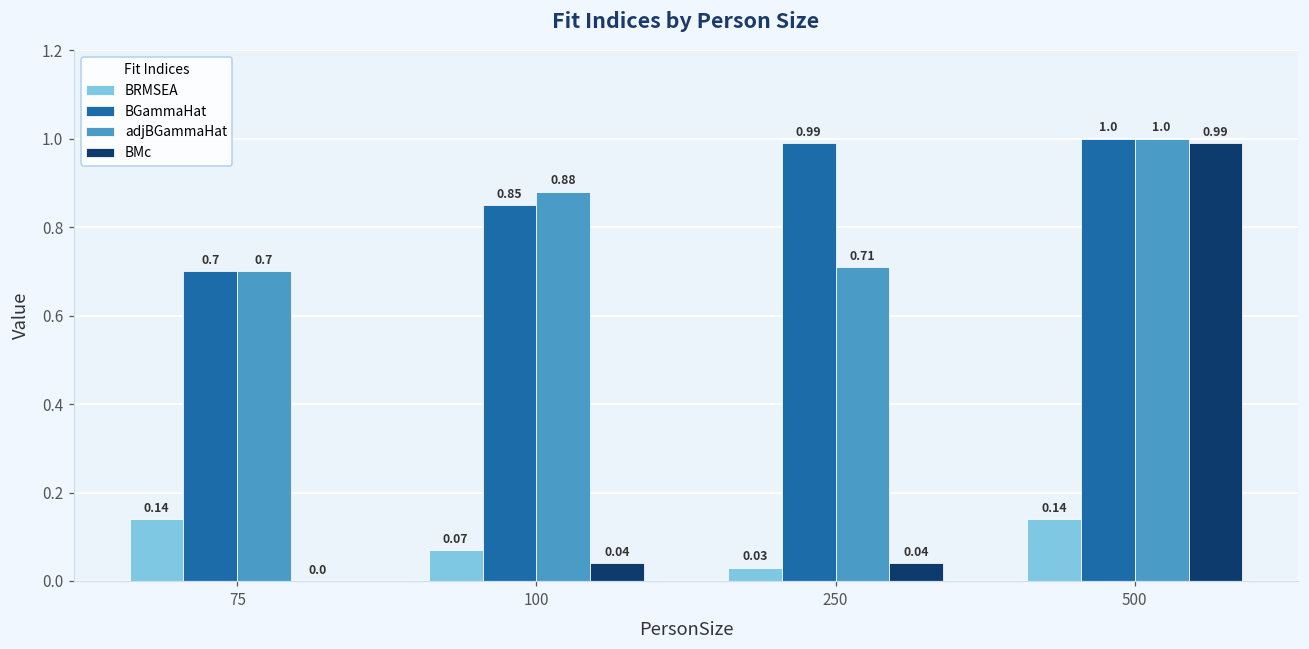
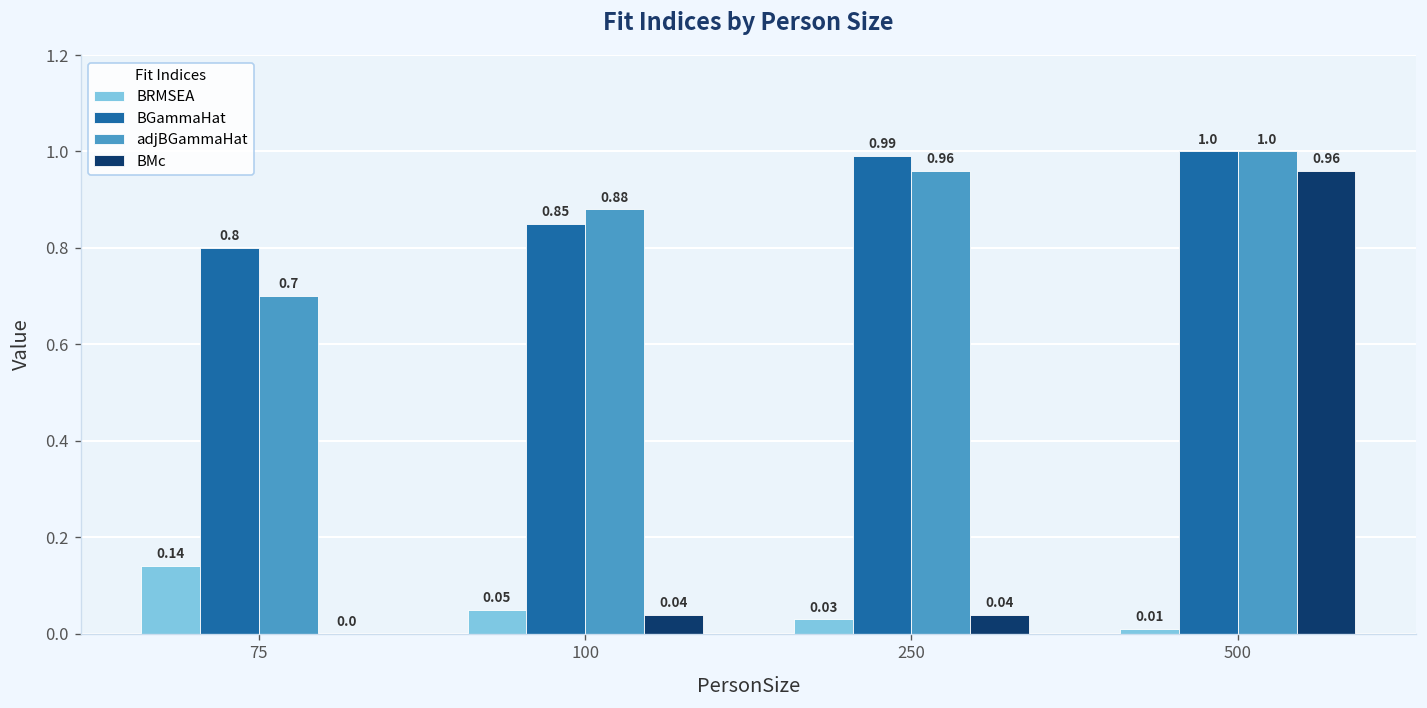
  {
    "BRMSEA": {
      "75": 0.14,
-     "100": 0.07,
+     "100": 0.05,
      "250": 0.03,
-     "500": 0.14
+     "500": 0.01
    },
    "BGammaHat": {
-     "75": 0.7,
+     "75": 0.8,
      "100": 0.85,
      "250": 0.99,
      "500": 1.0
    },
    "adjBGammaHat": {
      "75": 0.7,
      "100": 0.88,
-     "250": 0.71,
+     "250": 0.96,
      "500": 1.0
    },
    "BMc": {
      "75": 0.0,
      "100": 0.04,
      "250": 0.04,
-     "500": 0.99
+     "500": 0.96
    }
  }
